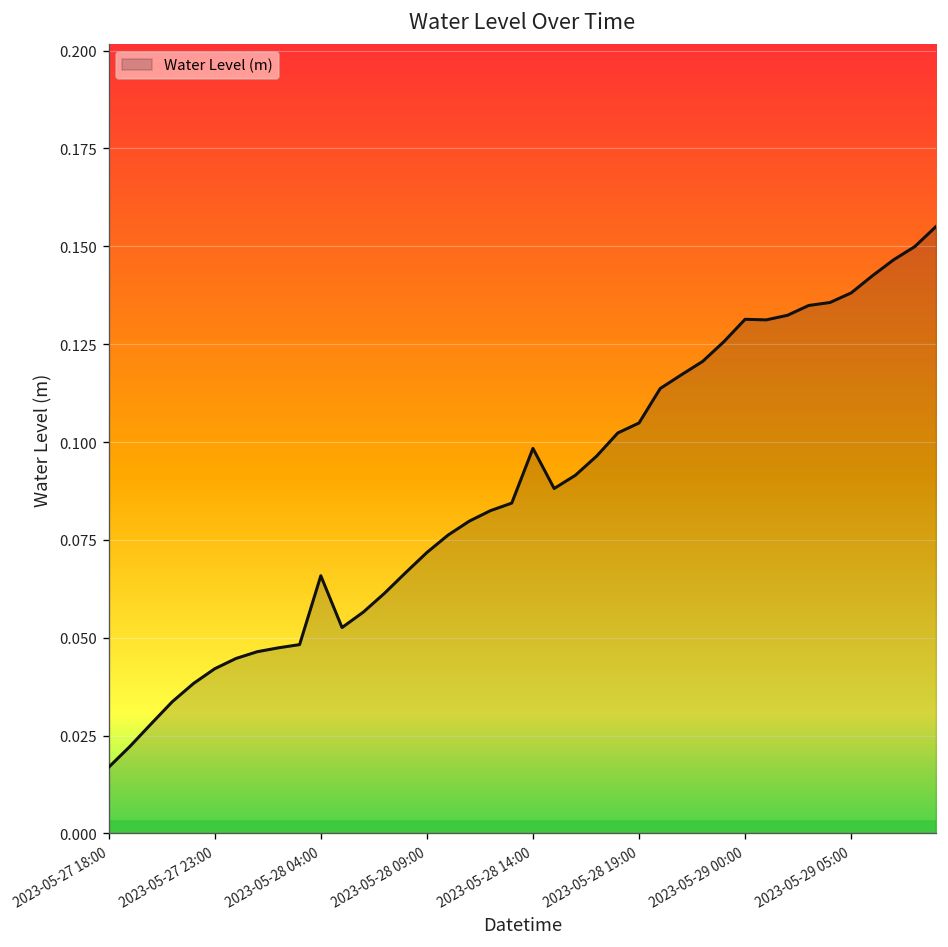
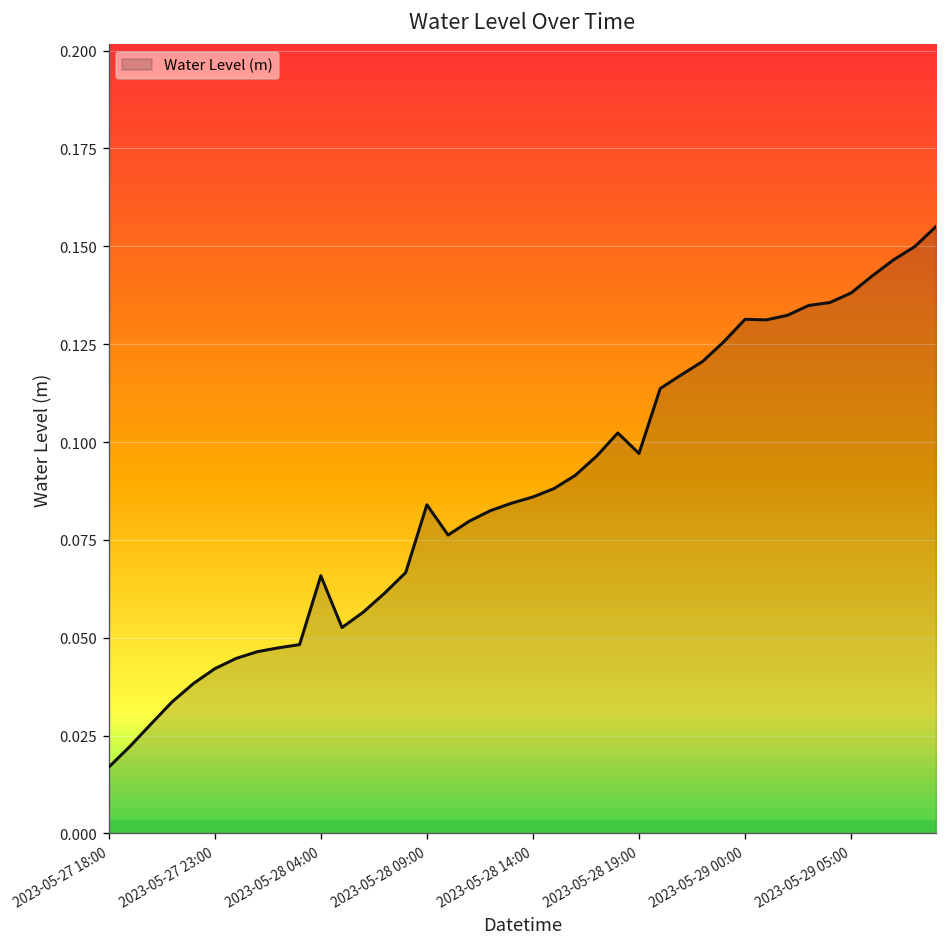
  {
    "2023-05-27 18:00": 0.017,
    "2023-05-27 23:00": 0.042,
    "2023-05-28 04:00": 0.066,
-   "2023-05-28 09:00": 0.072,
-   "2023-05-28 14:00": 0.098,
-   "2023-05-28 19:00": 0.105,
+   "2023-05-28 09:00": 0.084,
+   "2023-05-28 14:00": 0.086,
+   "2023-05-28 19:00": 0.097,
    "2023-05-29 00:00": 0.131,
    "2023-05-29 05:00": 0.138
  }
